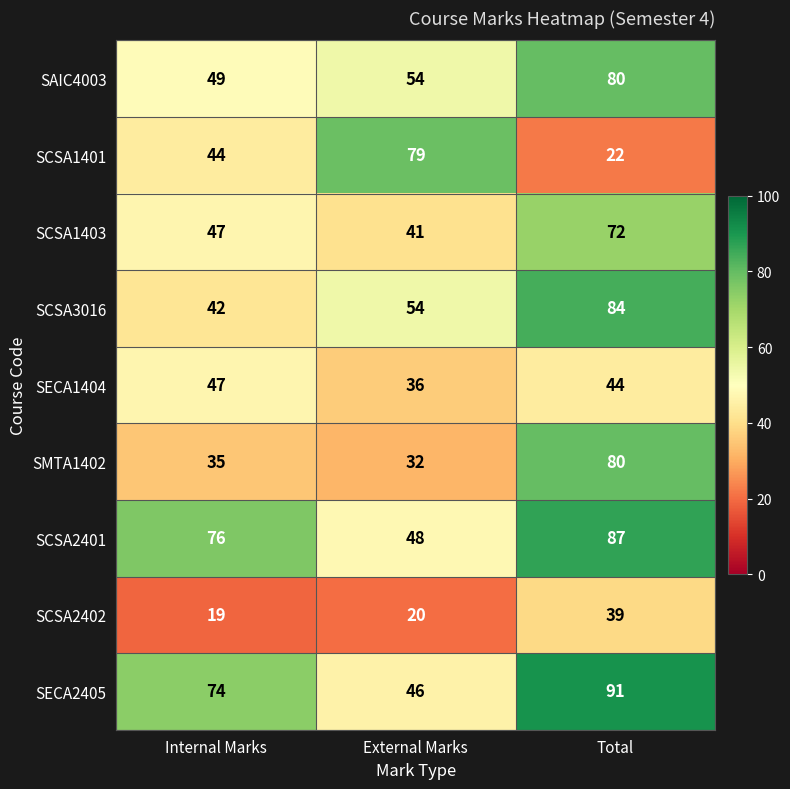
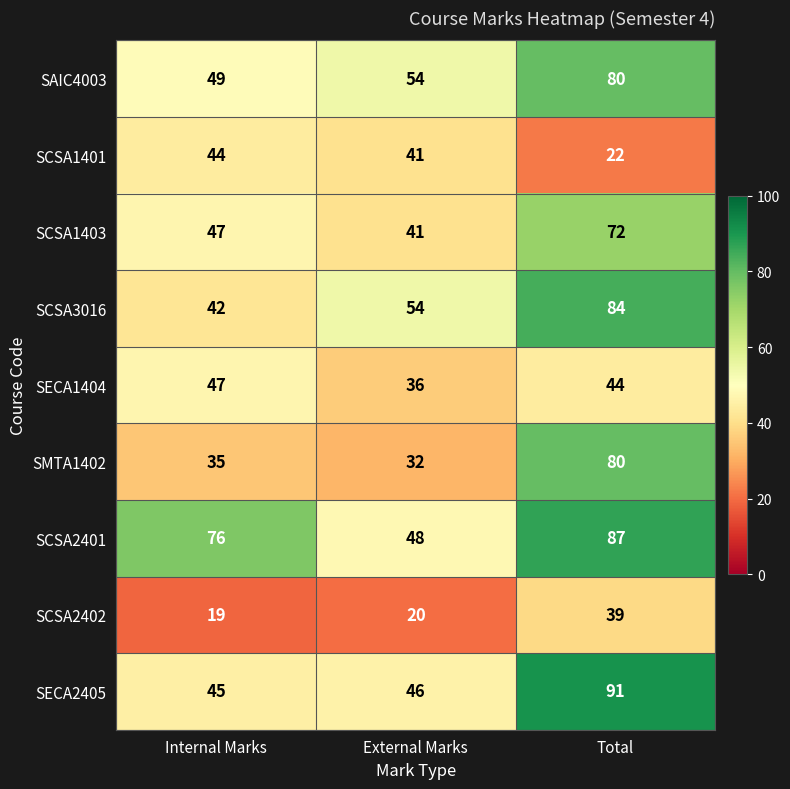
  {
    "SAIC4003": {
      "Internal Marks": 49,
      "External Marks": 54,
      "Total": 80
    },
    "SCSA1401": {
      "Internal Marks": 44,
-     "External Marks": 79,
+     "External Marks": 41,
      "Total": 22
    },
    "SCSA1403": {
      "Internal Marks": 47,
      "External Marks": 41,
      "Total": 72
    },
    "SCSA3016": {
      "Internal Marks": 42,
      "External Marks": 54,
      "Total": 84
    },
    "SECA1404": {
      "Internal Marks": 47,
      "External Marks": 36,
      "Total": 44
    },
    "SMTA1402": {
      "Internal Marks": 35,
      "External Marks": 32,
      "Total": 80
    },
    "SCSA2401": {
      "Internal Marks": 76,
      "External Marks": 48,
      "Total": 87
    },
    "SCSA2402": {
      "Internal Marks": 19,
      "External Marks": 20,
      "Total": 39
    },
    "SECA2405": {
-     "Internal Marks": 74,
+     "Internal Marks": 45,
      "External Marks": 46,
      "Total": 91
    }
  }
